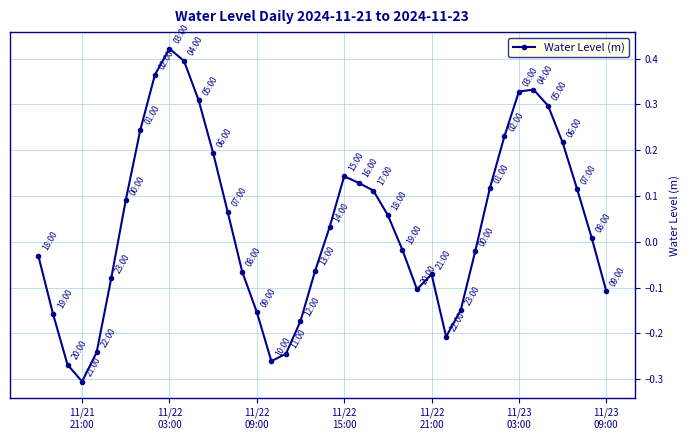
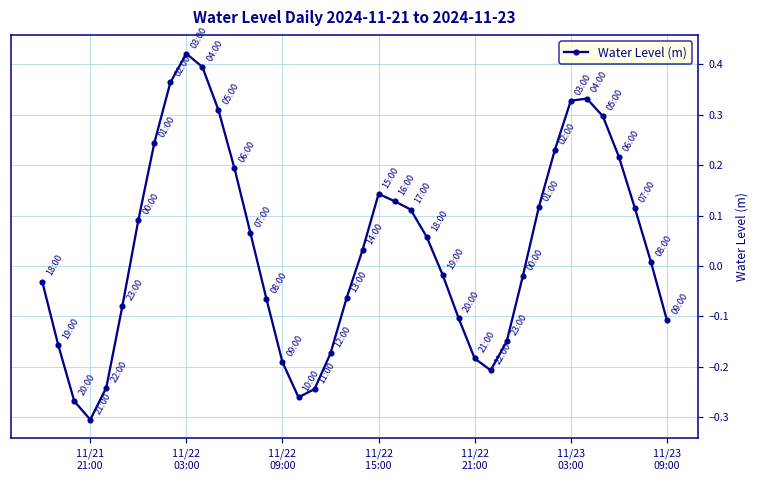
  {
-   "11/22 09:00": -0.15,
-   "11/22 21:00": -0.07
+   "11/22 09:00": -0.19,
+   "11/22 21:00": -0.18
  }
